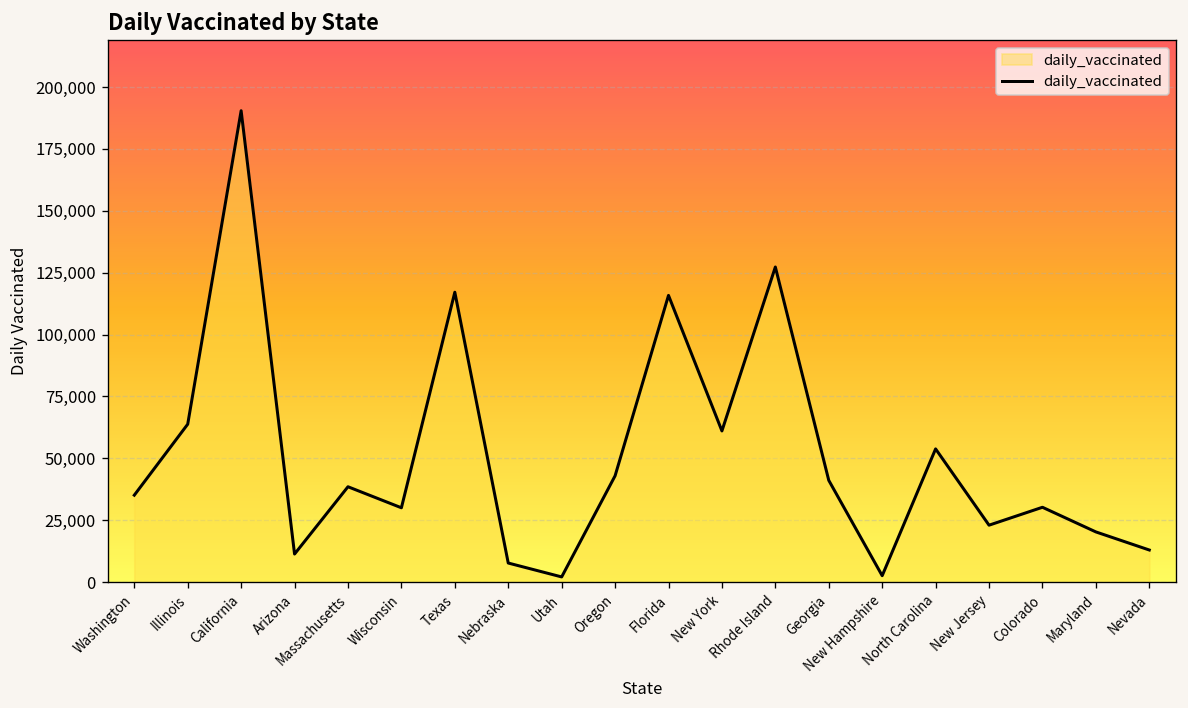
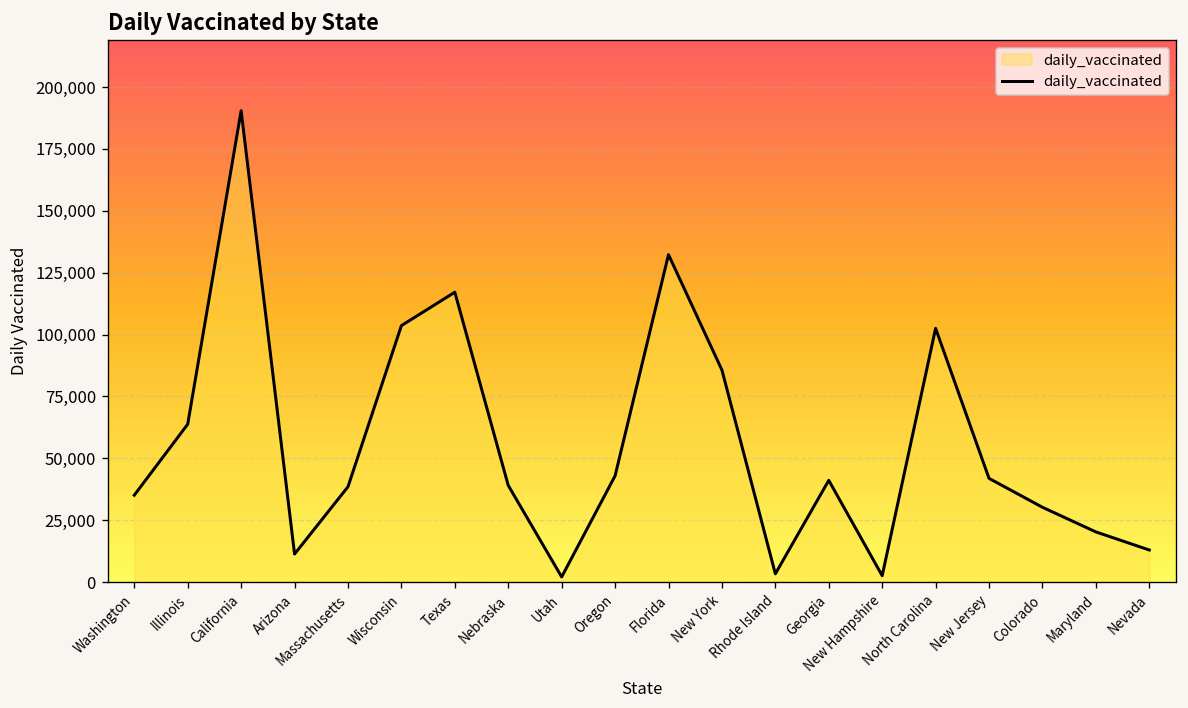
  {
    "Washington": "35,000",
    "Illinois": "64,000",
    "California": "190,000",
    "Arizona": "11,000",
    "Massachusetts": "39,000",
-   "Wisconsin": "30,000",
+   "Wisconsin": "104,000",
    "Texas": "117,000",
-   "Nebraska": "8,000",
+   "Nebraska": "39,000",
    "Utah": "2,000",
    "Oregon": "43,000",
-   "Florida": "116,000",
-   "New York": "61,000",
-   "Rhode Island": "127,000",
+   "Florida": "132,000",
+   "New York": "86,000",
+   "Rhode Island": "3,000",
    "Georgia": "41,000",
    "New Hampshire": "3,000",
-   "North Carolina": "54,000",
-   "New Jersey": "23,000",
+   "North Carolina": "103,000",
+   "New Jersey": "42,000",
    "Colorado": "30,000",
    "Maryland": "20,000",
    "Nevada": "13,000"
  }
